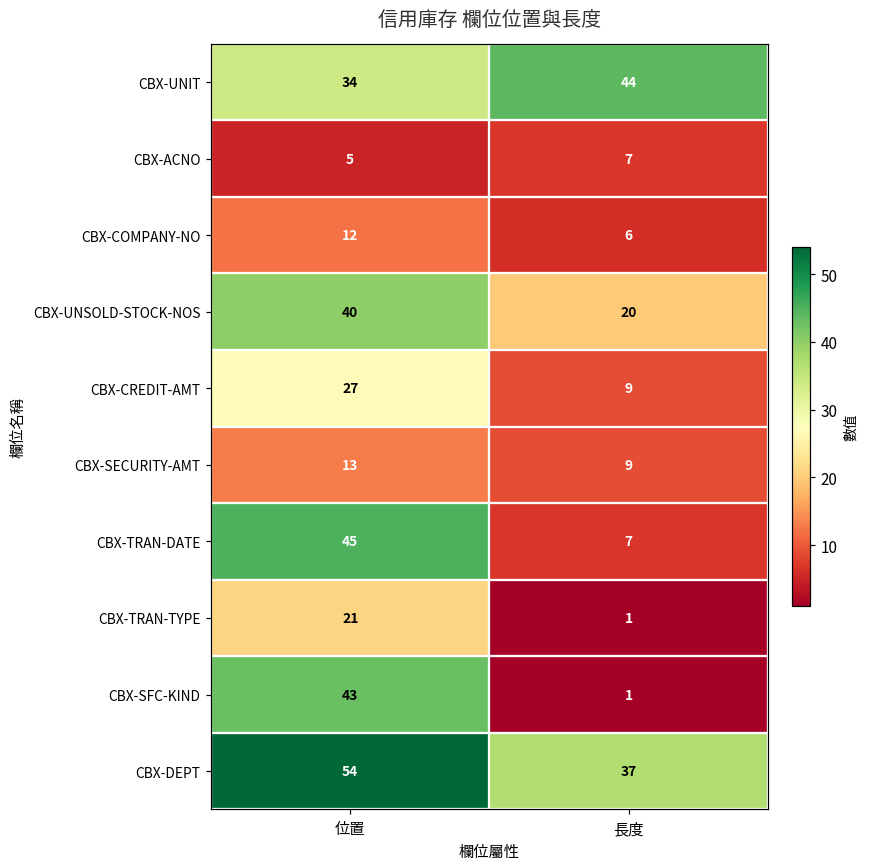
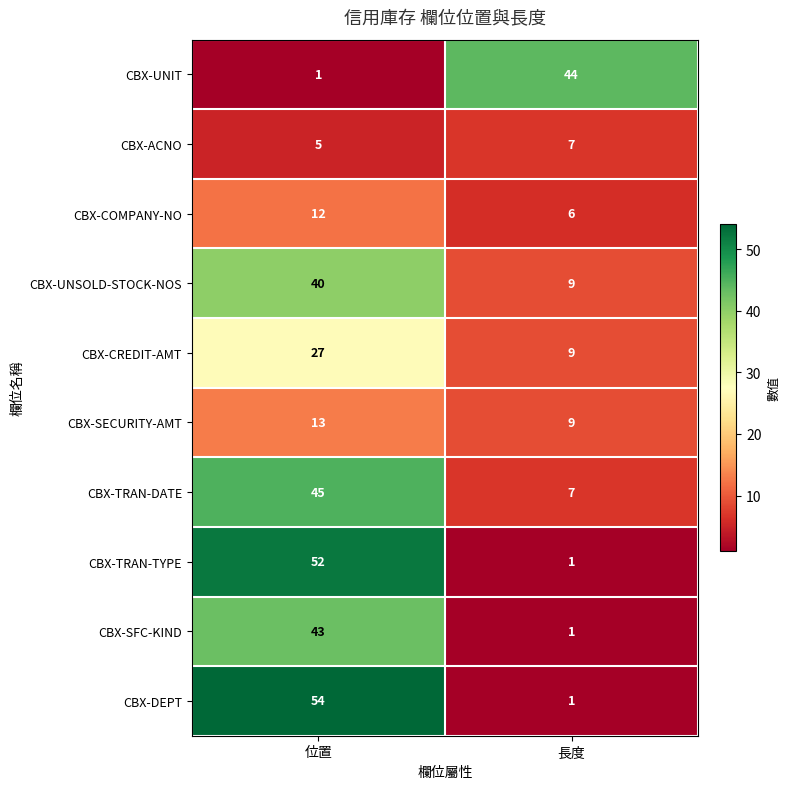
  {
    "CBX-UNIT": {
-     "位置": 34,
+     "位置": 1,
      "長度": 44
    },
    "CBX-ACNO": {
      "位置": 5,
      "長度": 7
    },
    "CBX-COMPANY-NO": {
      "位置": 12,
      "長度": 6
    },
    "CBX-UNSOLD-STOCK-NOS": {
      "位置": 40,
-     "長度": 20
+     "長度": 9
    },
    "CBX-CREDIT-AMT": {
      "位置": 27,
      "長度": 9
    },
    "CBX-SECURITY-AMT": {
      "位置": 13,
      "長度": 9
    },
    "CBX-TRAN-DATE": {
      "位置": 45,
      "長度": 7
    },
    "CBX-TRAN-TYPE": {
-     "位置": 21,
+     "位置": 52,
      "長度": 1
    },
    "CBX-SFC-KIND": {
      "位置": 43,
      "長度": 1
    },
    "CBX-DEPT": {
      "位置": 54,
-     "長度": 37
+     "長度": 1
    }
  }
